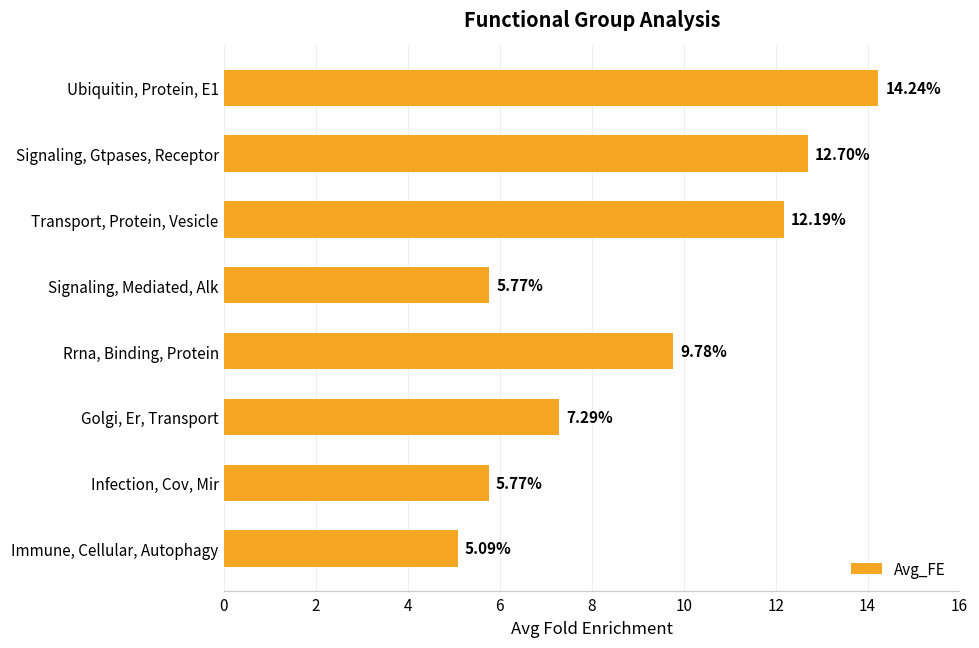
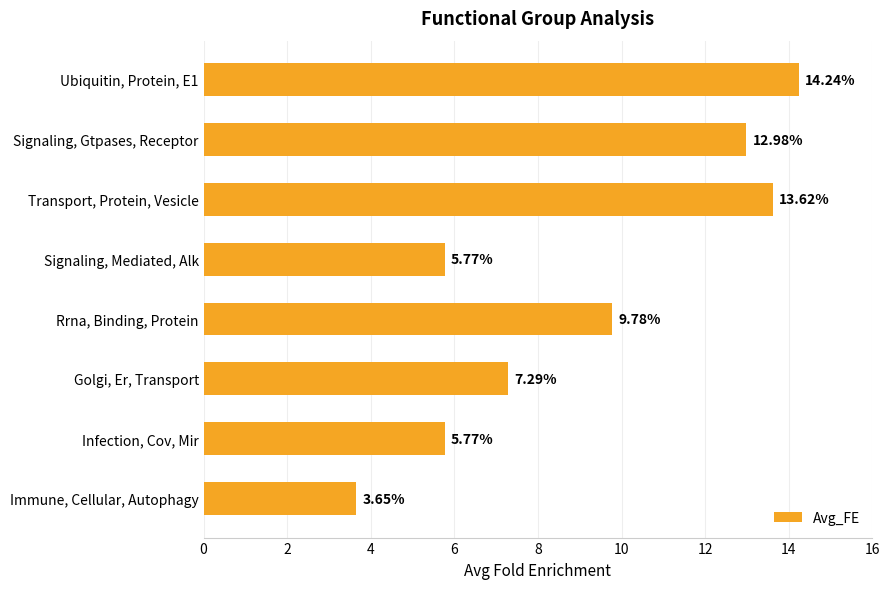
  {
    "Ubiquitin, Protein, E1": "14.24%",
-   "Signaling, Gtpases, Receptor": "12.70%",
-   "Transport, Protein, Vesicle": "12.19%",
+   "Signaling, Gtpases, Receptor": "12.98%",
+   "Transport, Protein, Vesicle": "13.62%",
    "Signaling, Mediated, Alk": "5.77%",
    "Rrna, Binding, Protein": "9.78%",
    "Golgi, Er, Transport": "7.29%",
    "Infection, Cov, Mir": "5.77%",
-   "Immune, Cellular, Autophagy": "5.09%"
+   "Immune, Cellular, Autophagy": "3.65%"
  }
